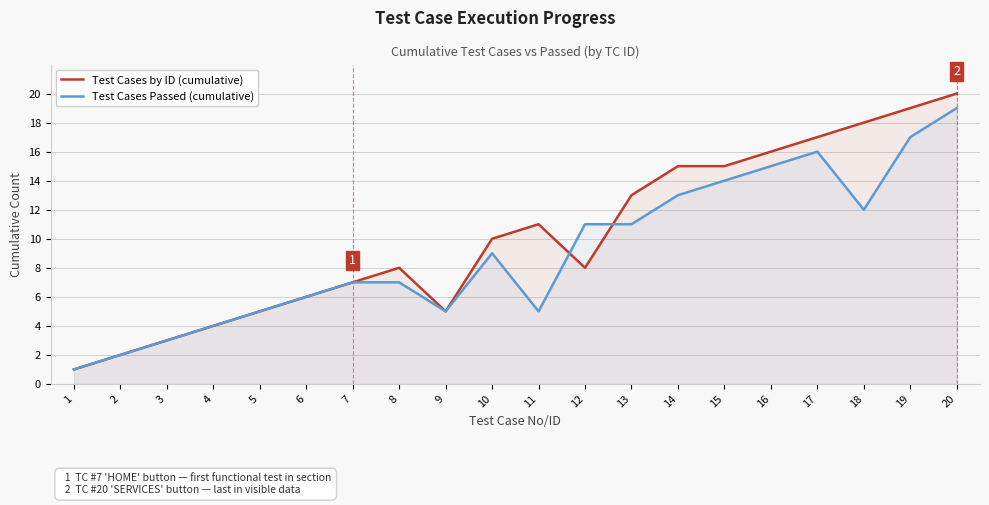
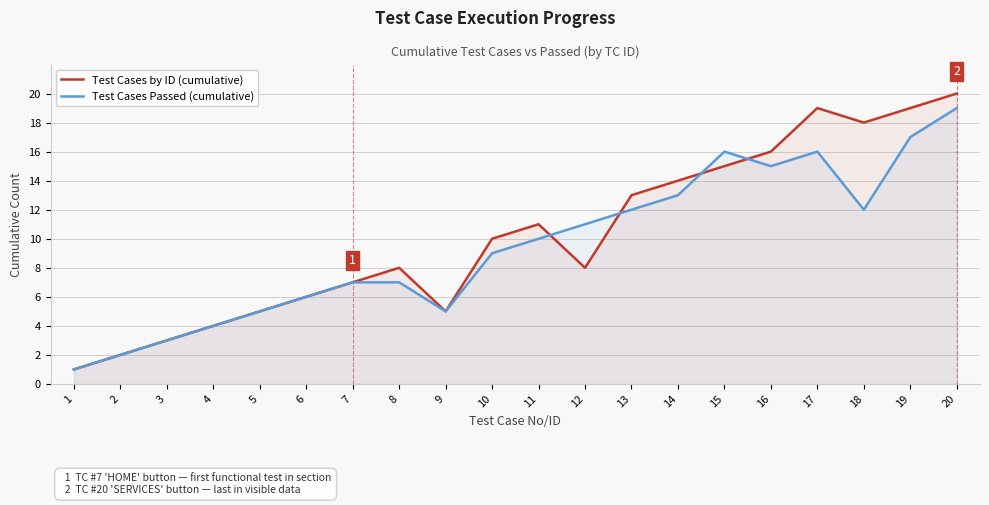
  {
    "Test Cases by ID (cumulative)": {
      "8": 8,
      "10": 10,
      "11": 11,
      "12": 8,
      "13": 13,
-     "14": 15,
+     "14": 14,
      "15": 15,
      "16": 16,
-     "17": 17,
+     "17": 19,
      "18": 18,
      "19": 19
    },
    "Test Cases Passed (cumulative)": {
      "8": 7,
      "10": 9,
-     "11": 5,
+     "11": 10,
      "12": 11,
-     "13": 11,
+     "13": 12,
      "14": 13,
-     "15": 14,
+     "15": 16,
      "16": 15,
      "17": 16,
      "18": 12,
      "19": 17,
      "20": 19
    }
  }
